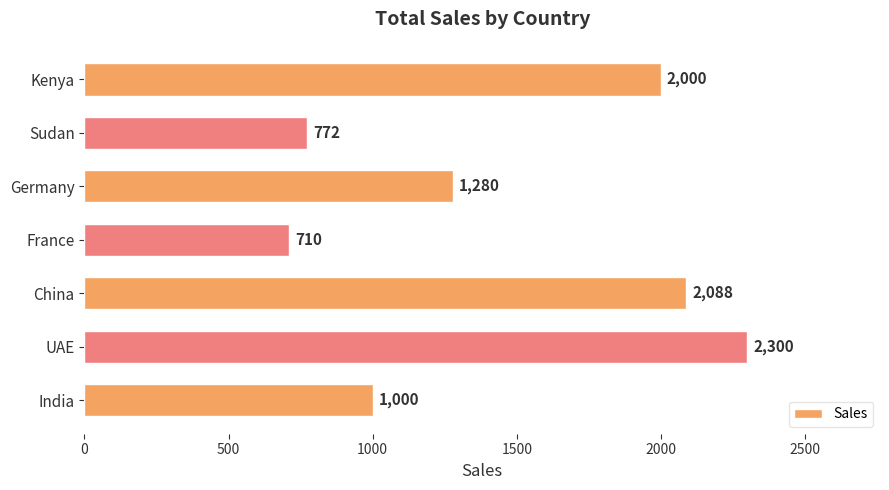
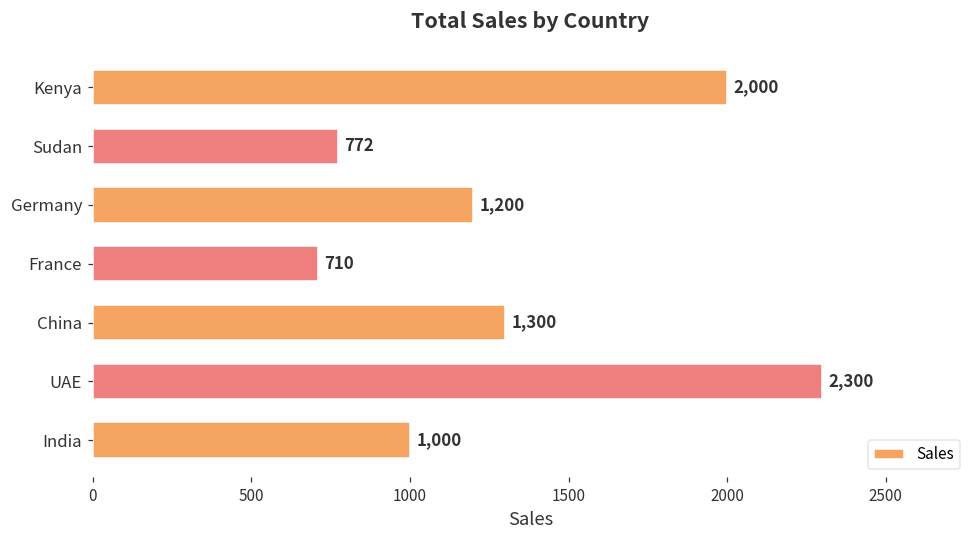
  {
    "Kenya": "2,000",
    "Sudan": "772",
-   "Germany": "1,280",
+   "Germany": "1,200",
    "France": "710",
-   "China": "2,088",
+   "China": "1,300",
    "UAE": "2,300",
    "India": "1,000"
  }
